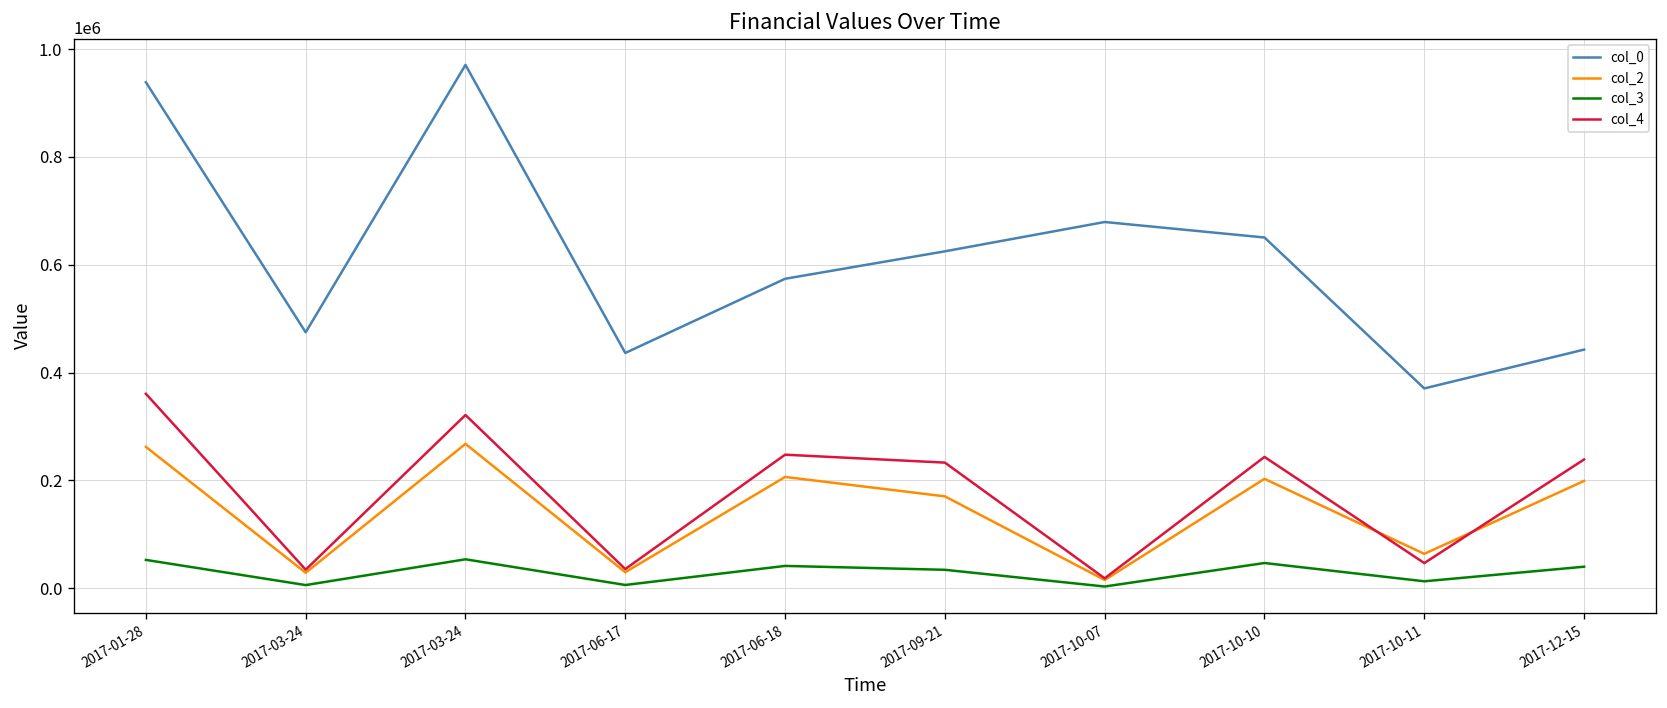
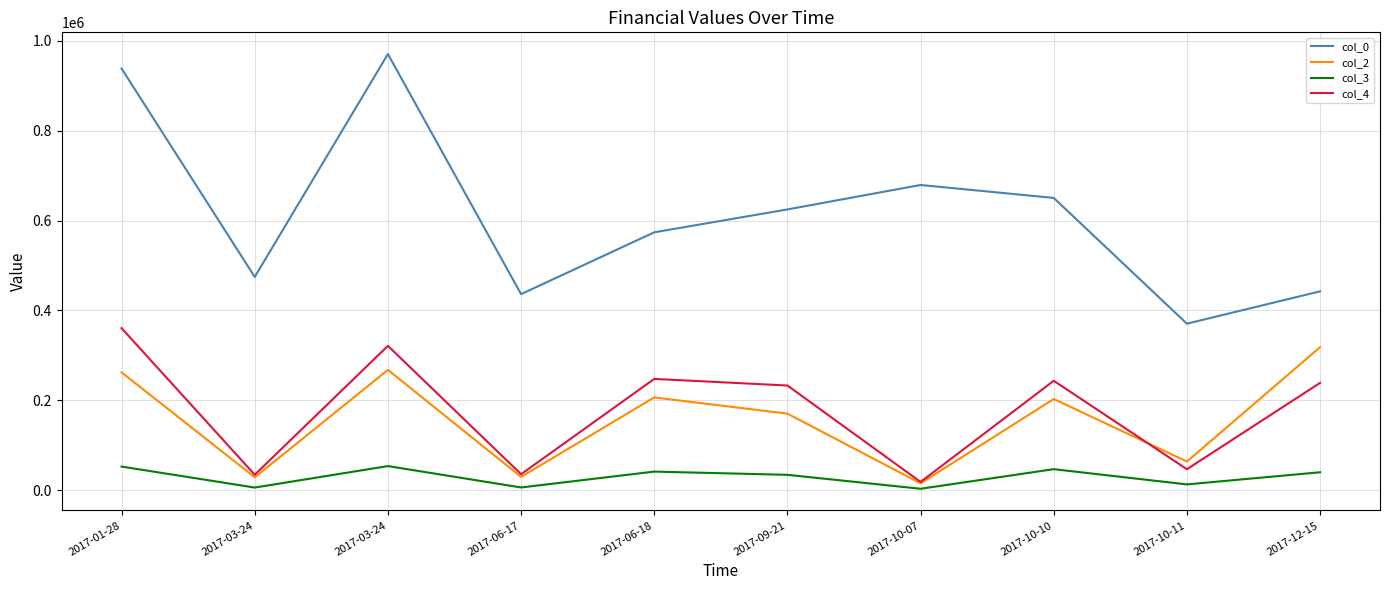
  {
    "col_0": {
      "2017-01-28": 940000,
      "2017-06-17": 440000,
      "2017-06-18": 570000,
      "2017-09-21": 620000,
      "2017-10-07": 680000,
      "2017-10-10": 650000,
      "2017-10-11": 370000,
      "2017-12-15": 440000
    },
    "col_2": {
      "2017-01-28": 260000,
      "2017-06-17": 30000,
      "2017-06-18": 210000,
      "2017-09-21": 170000,
      "2017-10-10": 200000,
      "2017-10-11": 60000,
-     "2017-12-15": 200000
+     "2017-12-15": 320000
    },
    "col_3": {
      "2017-01-28": 50000,
      "2017-06-17": 10000,
      "2017-06-18": 40000,
      "2017-09-21": 30000,
      "2017-10-07": 0,
      "2017-10-10": 50000,
      "2017-10-11": 10000,
      "2017-12-15": 40000
    },
    "col_4": {
      "2017-01-28": 360000,
      "2017-06-17": 40000,
      "2017-06-18": 250000,
      "2017-09-21": 230000,
      "2017-10-10": 240000,
      "2017-10-11": 50000,
      "2017-12-15": 240000
    }
  }
